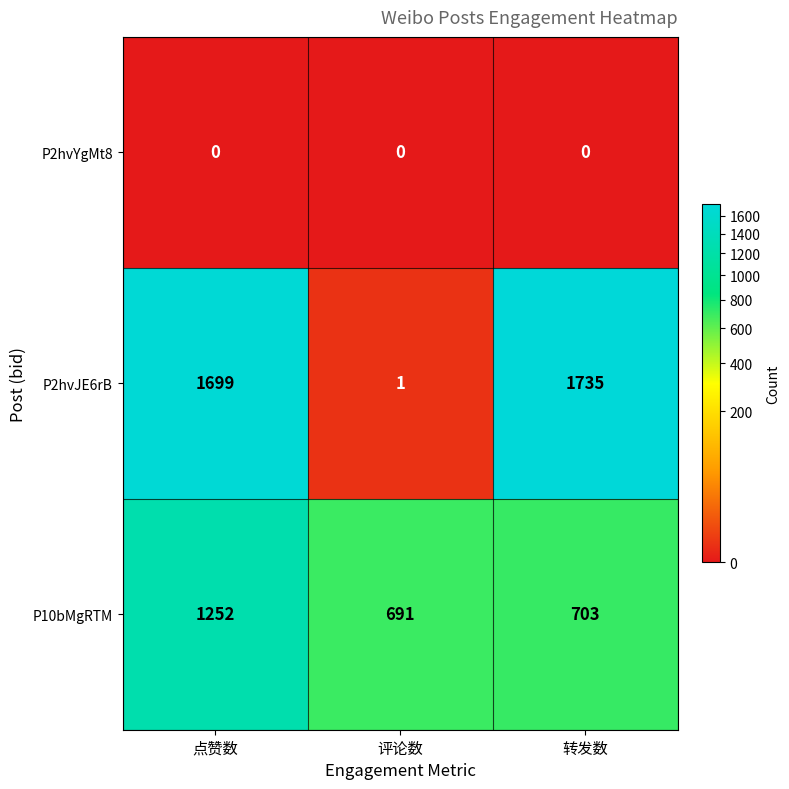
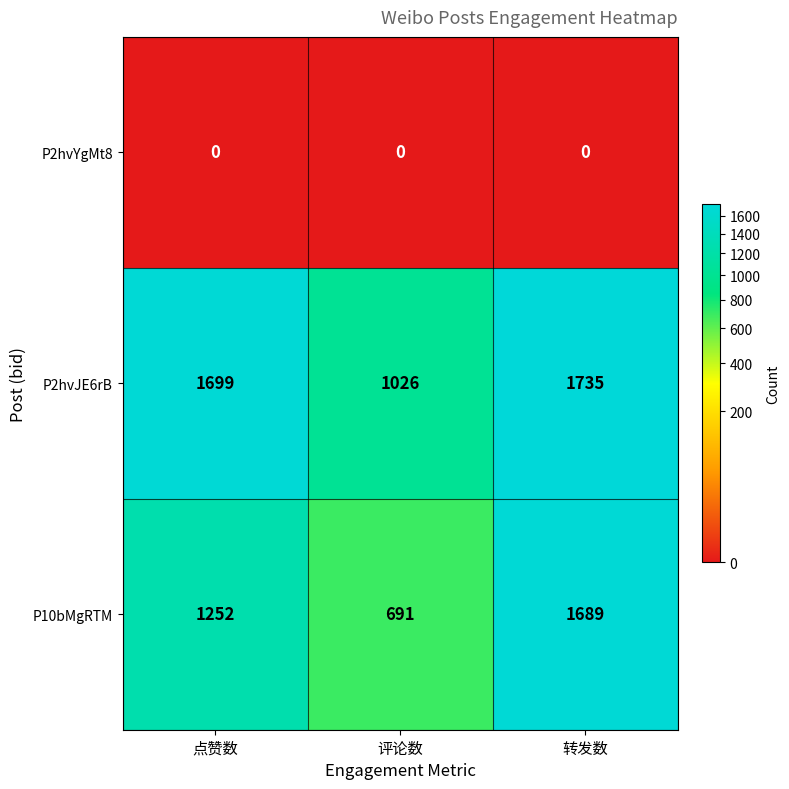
  {
    "P2hvYgMt8": {
      "点赞数": 0,
      "评论数": 0,
      "转发数": 0
    },
    "P2hvJE6rB": {
      "点赞数": 1699,
-     "评论数": 1,
+     "评论数": 1026,
      "转发数": 1735
    },
    "P10bMgRTM": {
      "点赞数": 1252,
      "评论数": 691,
-     "转发数": 703
+     "转发数": 1689
    }
  }
